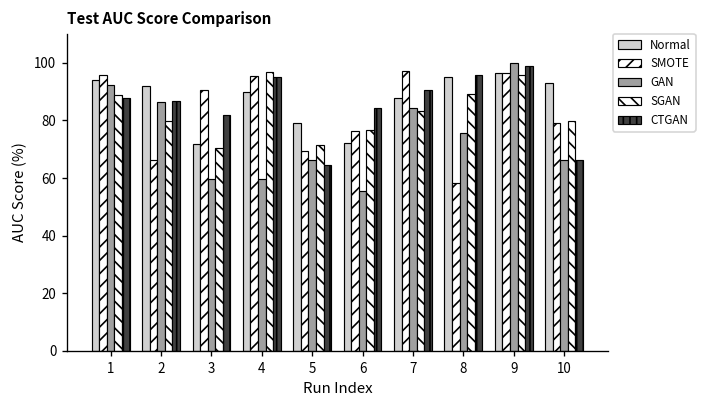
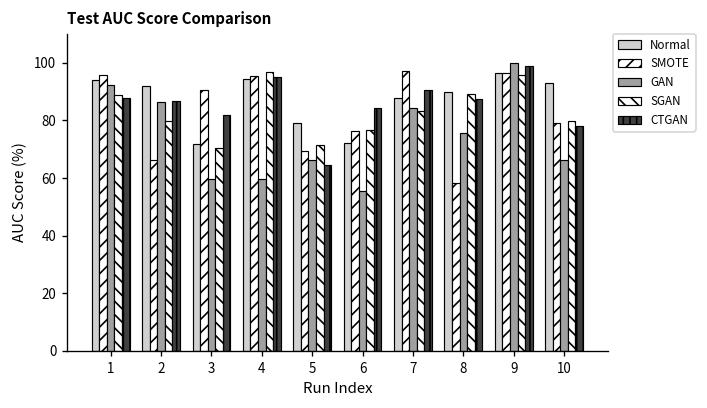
  {
    "Normal": {
      "1": 94,
      "2": 92,
      "3": 72,
-     "4": 90,
+     "4": 94,
      "5": 79,
      "6": 72,
      "7": 88,
-     "8": 95,
+     "8": 90,
      "9": 96,
      "10": 93
    },
    "GAN": {
      "1": 92,
      "2": 86,
      "3": 60,
      "4": 60,
      "5": 66,
      "6": 56,
      "7": 84,
      "8": 76,
      "9": 100,
      "10": 66
    },
    "CTGAN": {
      "1": 88,
      "2": 87,
      "3": 82,
      "4": 95,
      "5": 64,
      "6": 84,
      "7": 90,
-     "8": 96,
+     "8": 88,
      "9": 99,
-     "10": 66
+     "10": 78
    }
  }
